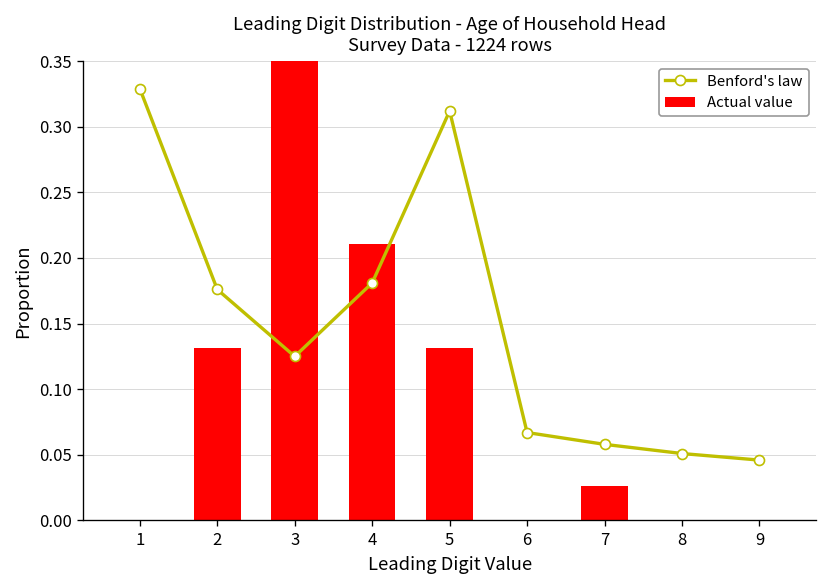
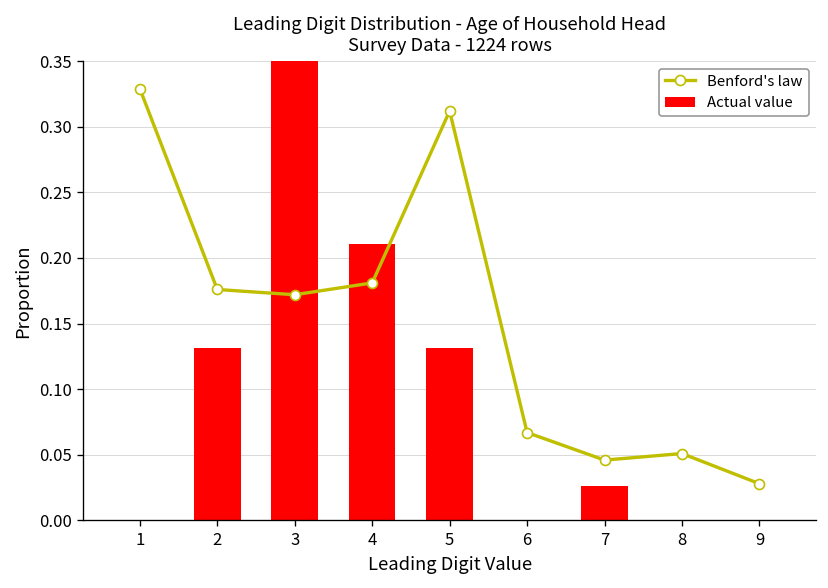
  {
    "Benford's law": {
      "1": 0.329,
      "2": 0.176,
-     "3": 0.125,
+     "3": 0.172,
      "4": 0.181,
      "5": 0.312,
      "6": 0.067,
-     "7": 0.058,
+     "7": 0.046,
      "8": 0.051,
-     "9": 0.046
+     "9": 0.028
    },
    "Actual value": {
      "1": 0.000,
      "2": 0.132,
      "4": 0.211,
      "5": 0.132,
      "6": 0.000,
      "7": 0.026,
      "8": 0.000,
      "9": 0.000
    }
  }
